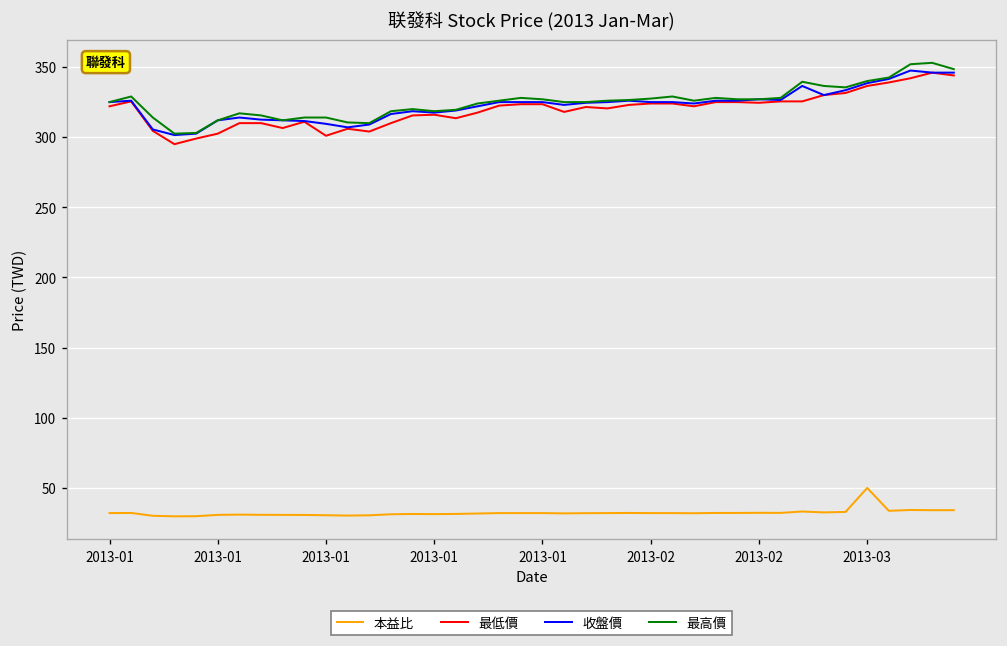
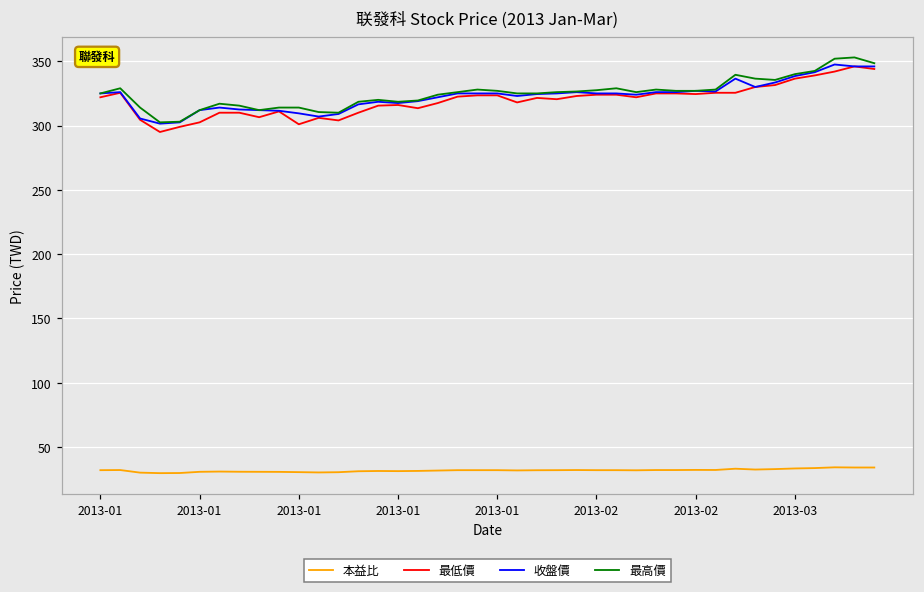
  {
    "本益比": {
-     "2013-03": 50
+     "2013-03": 33
    }
  }
